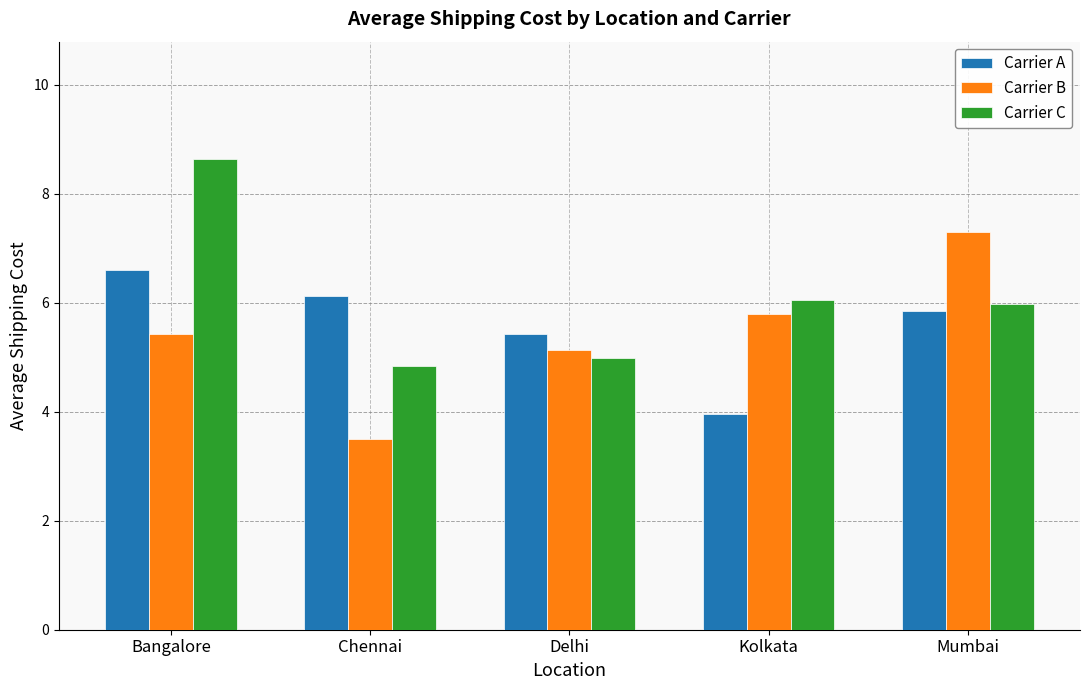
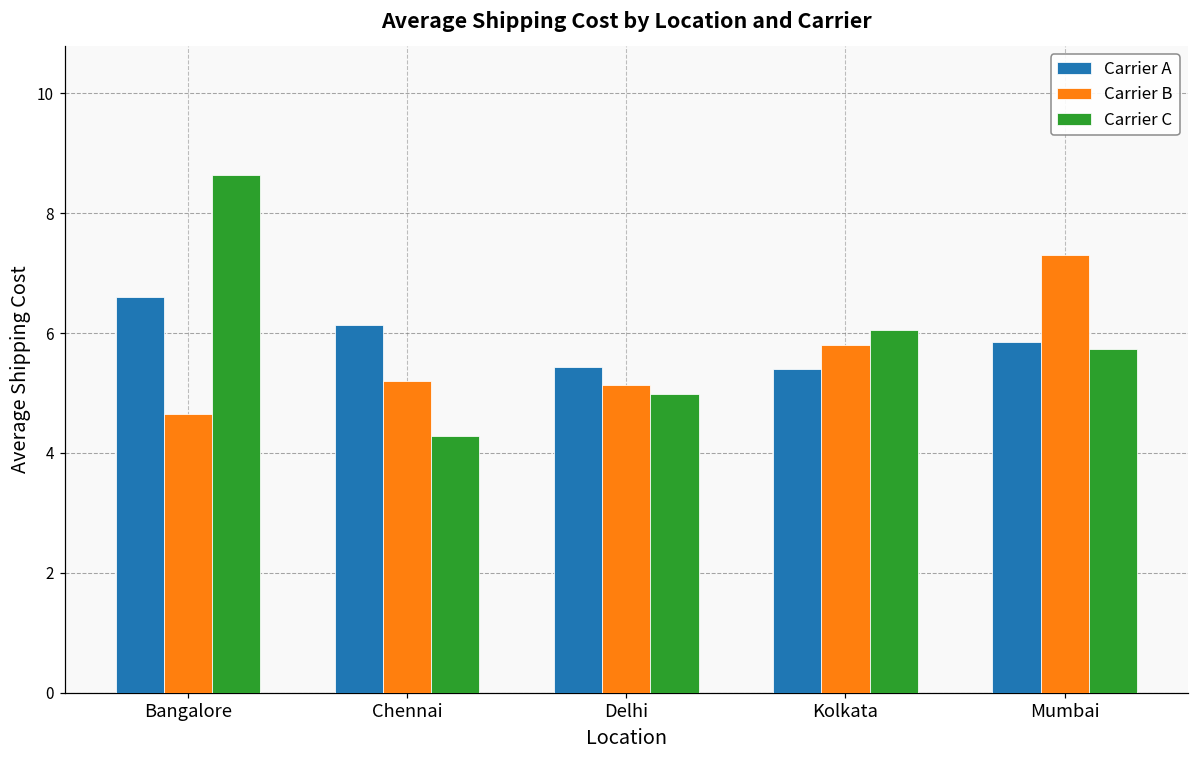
  {
    "Carrier A": {
      "Bangalore": 6.6,
      "Chennai": 6.1,
      "Delhi": 5.4,
-     "Kolkata": 4.0,
+     "Kolkata": 5.4,
      "Mumbai": 5.9
    },
    "Carrier B": {
-     "Bangalore": 5.4,
-     "Chennai": 3.5,
+     "Bangalore": 4.7,
+     "Chennai": 5.2,
      "Delhi": 5.1,
      "Kolkata": 5.8,
      "Mumbai": 7.3
    },
    "Carrier C": {
      "Bangalore": 8.6,
-     "Chennai": 4.8,
+     "Chennai": 4.3,
      "Delhi": 5.0,
      "Kolkata": 6.1,
-     "Mumbai": 6.0
+     "Mumbai": 5.7
    }
  }
